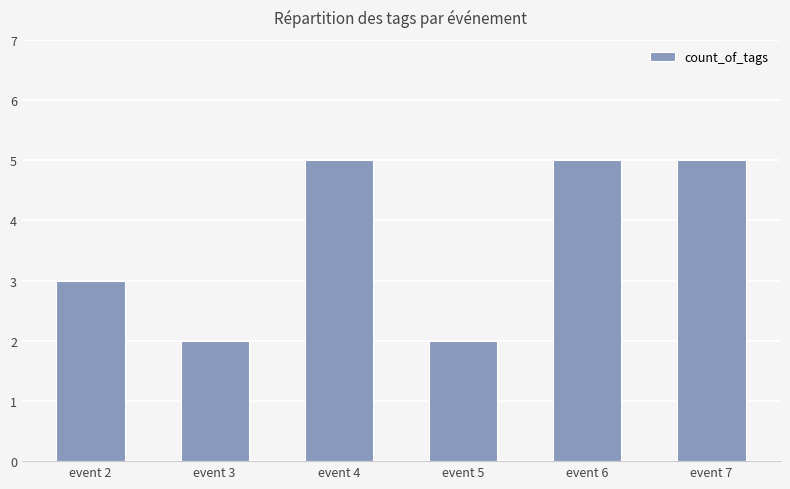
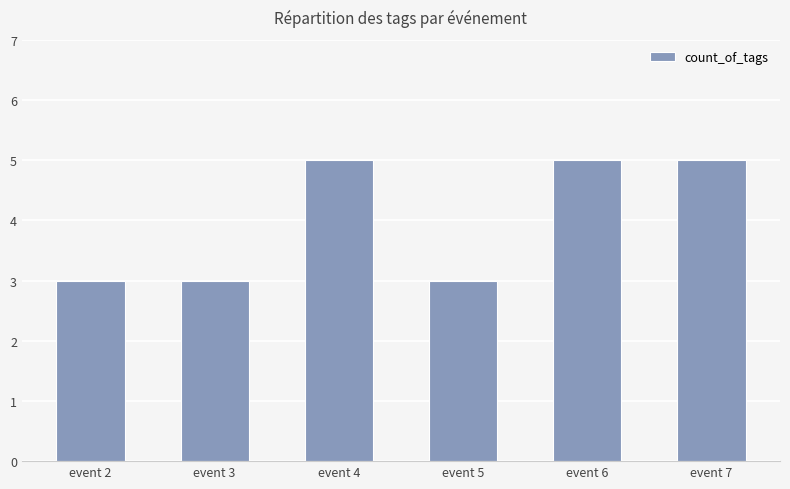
  {
    "event 2": 3,
-   "event 3": 2,
+   "event 3": 3,
    "event 4": 5,
-   "event 5": 2,
+   "event 5": 3,
    "event 6": 5,
    "event 7": 5
  }
